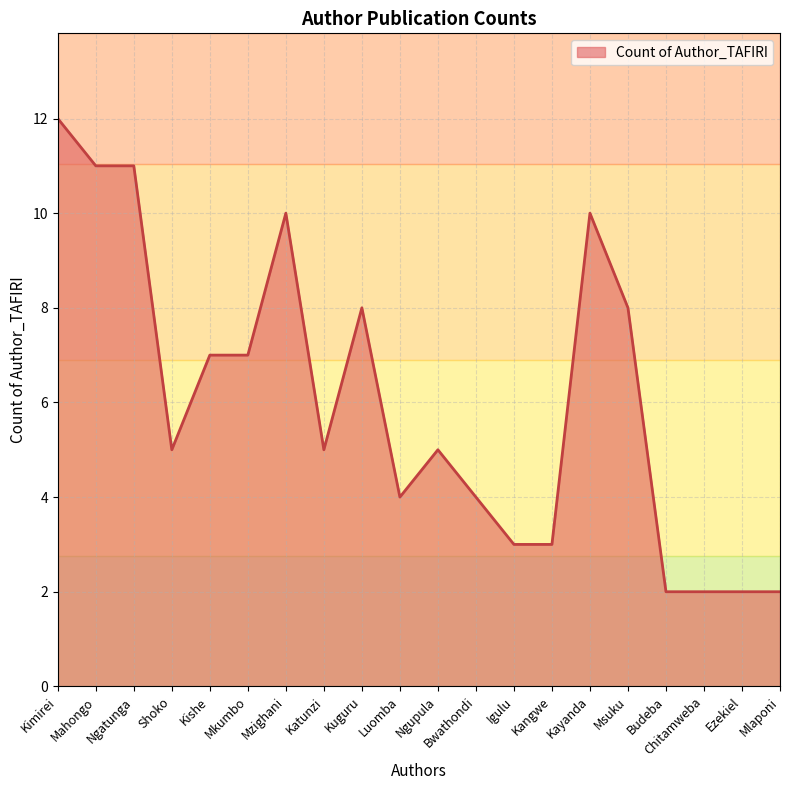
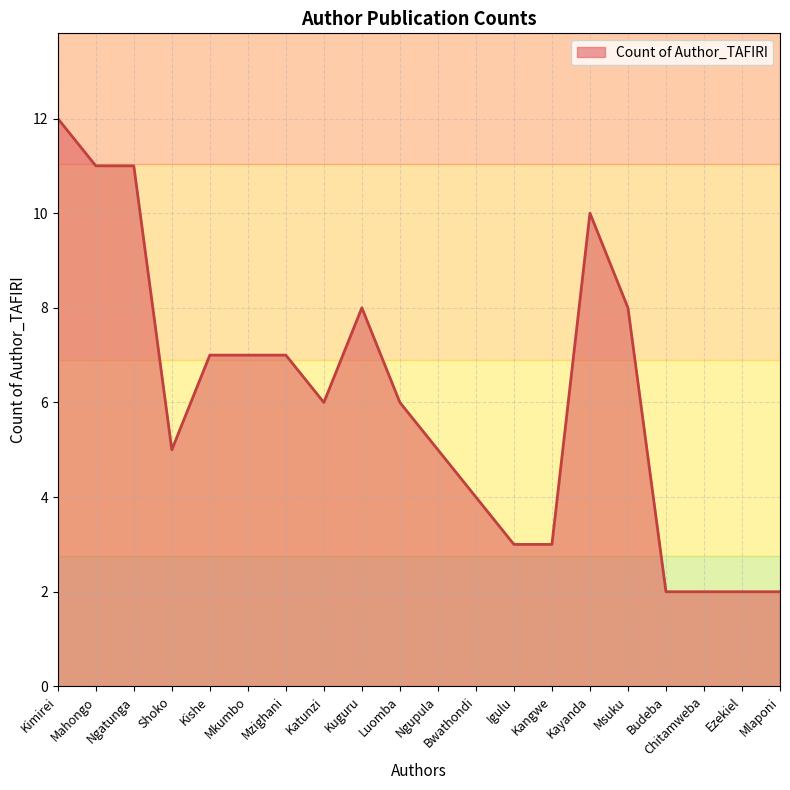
  {
    "Kimirei": 12,
    "Mahongo": 11,
    "Ngatunga": 11,
    "Shoko": 5,
    "Kishe": 7,
    "Mkumbo": 7,
-   "Mzighani": 10,
-   "Katunzi": 5,
+   "Mzighani": 7,
+   "Katunzi": 6,
    "Kuguru": 8,
-   "Luomba": 4,
+   "Luomba": 6,
    "Ngupula": 5,
    "Bwathondi": 4,
    "Igulu": 3,
    "Kangwe": 3,
    "Kayanda": 10,
    "Msuku": 8,
    "Budeba": 2,
    "Chitamweba": 2,
    "Ezekiel": 2,
    "Mlaponi": 2
  }
